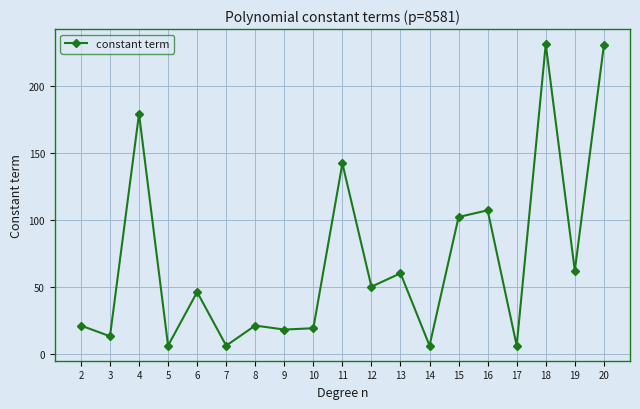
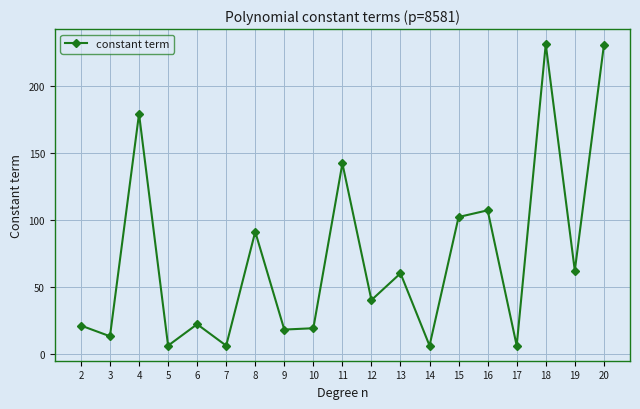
  {
    "2": 21,
    "3": 13,
    "4": 179,
    "5": 6,
-   "6": 46,
+   "6": 22,
    "7": 6,
-   "8": 21,
+   "8": 91,
    "9": 18,
    "10": 19,
    "11": 142,
-   "12": 50,
+   "12": 40,
    "13": 60,
    "14": 6,
    "15": 102,
    "16": 107,
    "17": 6,
    "18": 231,
    "19": 62,
    "20": 230
  }
